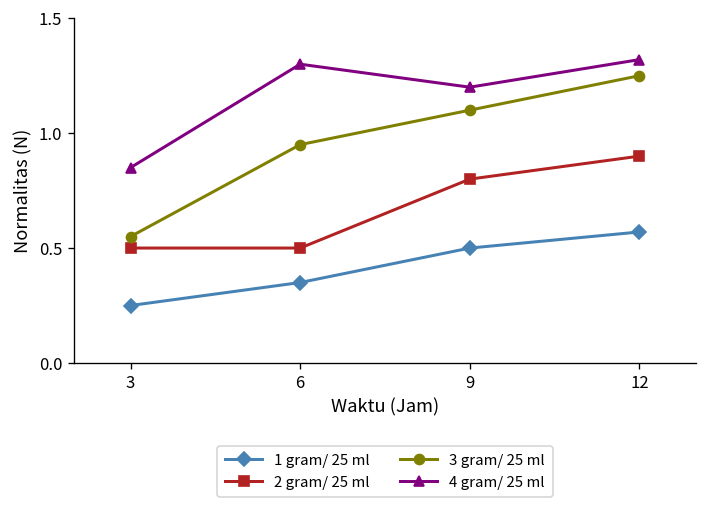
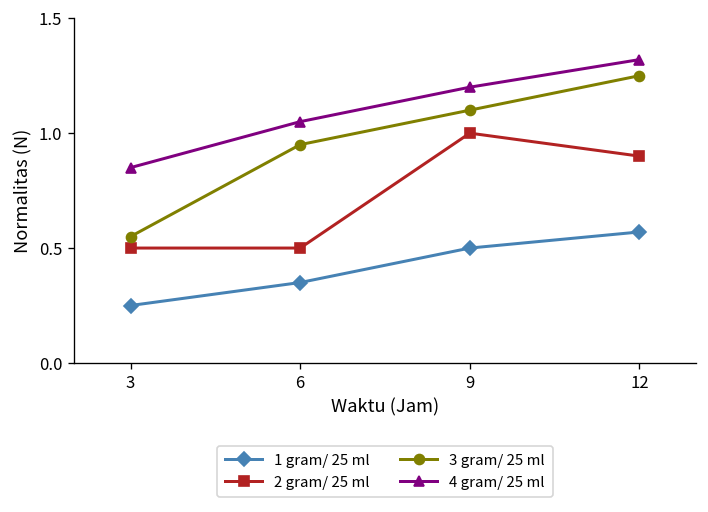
  {
    "1 gram/ 25 ml": {
      "3": 0.25,
      "6": 0.35,
      "9": 0.50,
      "12": 0.57
    },
    "2 gram/ 25 ml": {
      "3": 0.5,
      "6": 0.5,
-     "9": 0.8,
+     "9": 1.0,
      "12": 0.9
    },
    "3 gram/ 25 ml": {
      "3": 0.55,
      "6": 0.95,
      "9": 1.10,
      "12": 1.25
    },
    "4 gram/ 25 ml": {
      "3": 0.85,
-     "6": 1.30,
+     "6": 1.05,
      "9": 1.20,
      "12": 1.32
    }
  }
